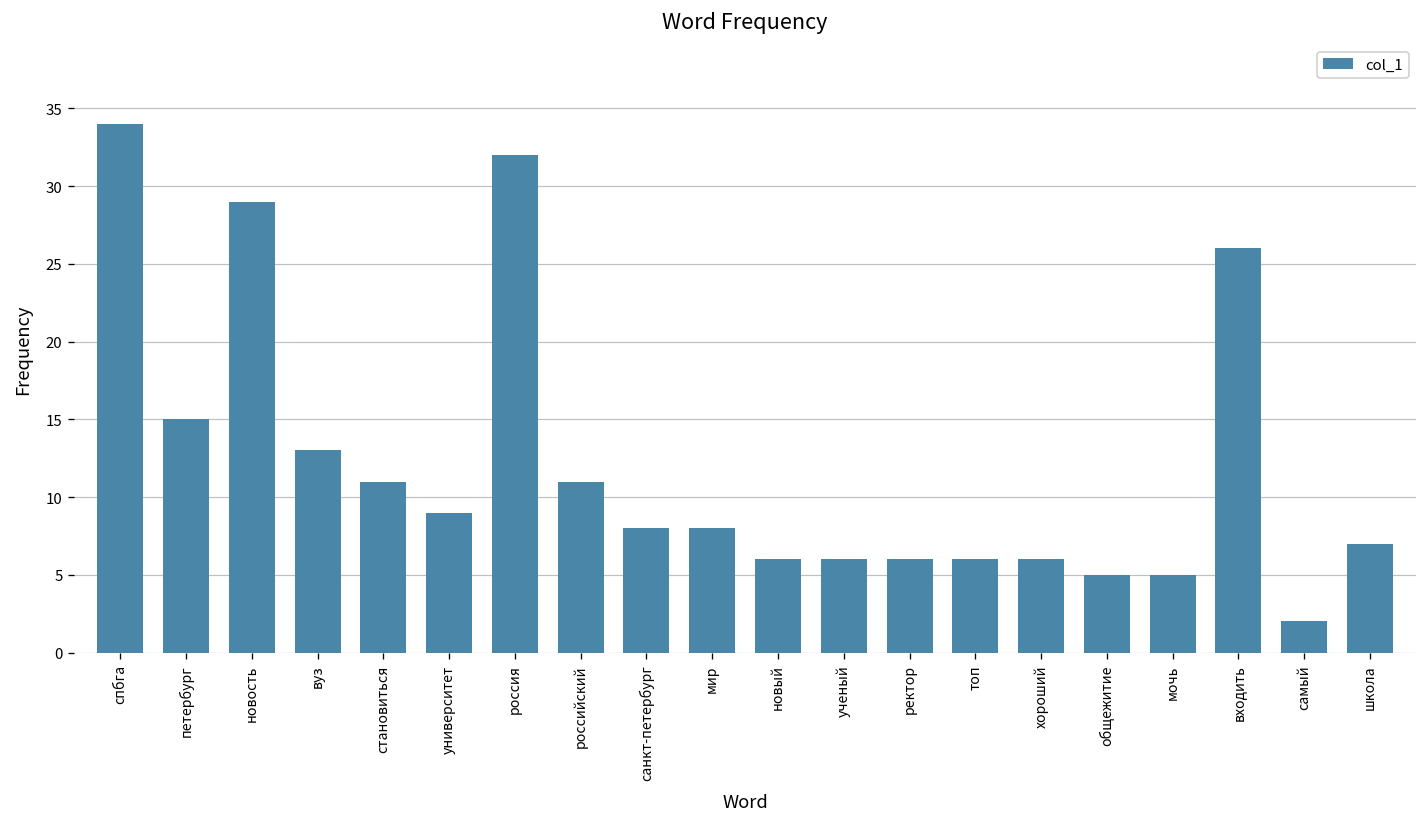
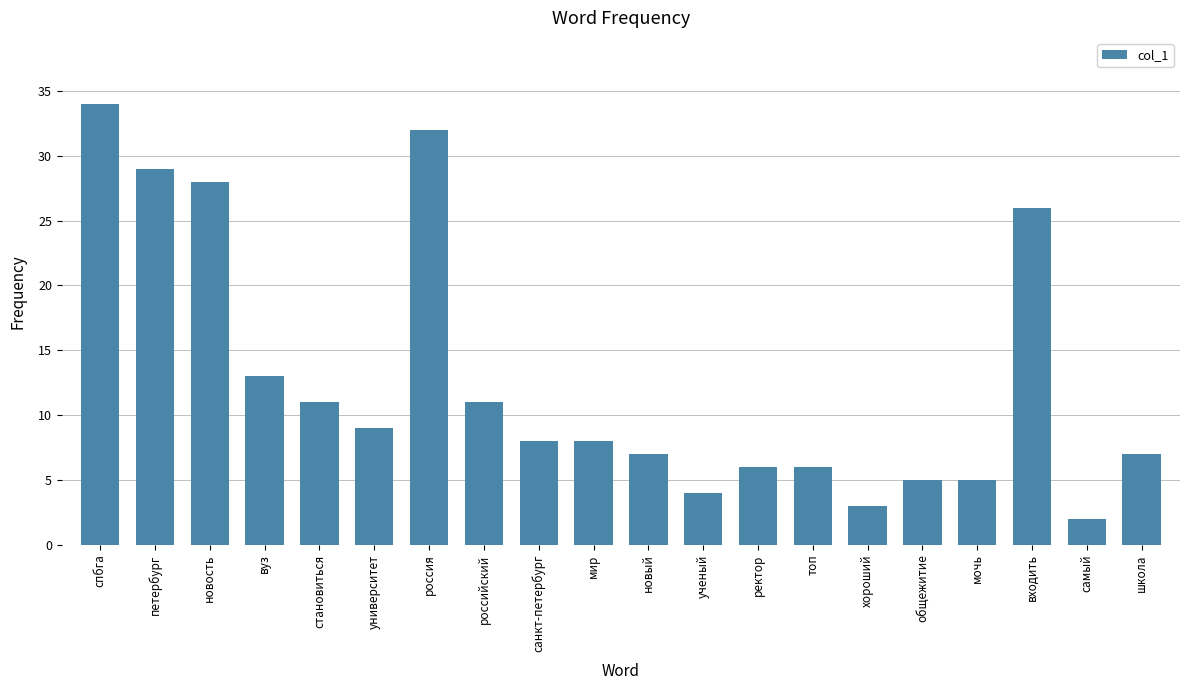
  {
    "спбга": 34,
-   "петербург": 15,
-   "новость": 29,
+   "петербург": 29,
+   "новость": 28,
    "вуз": 13,
    "становиться": 11,
    "университет": 9,
    "россия": 32,
    "российский": 11,
    "санкт-петербург": 8,
    "мир": 8,
-   "новый": 6,
-   "ученый": 6,
+   "новый": 7,
+   "ученый": 4,
    "ректор": 6,
    "топ": 6,
-   "хороший": 6,
+   "хороший": 3,
    "общежитие": 5,
    "мочь": 5,
    "входить": 26,
    "самый": 2,
    "школа": 7
  }
